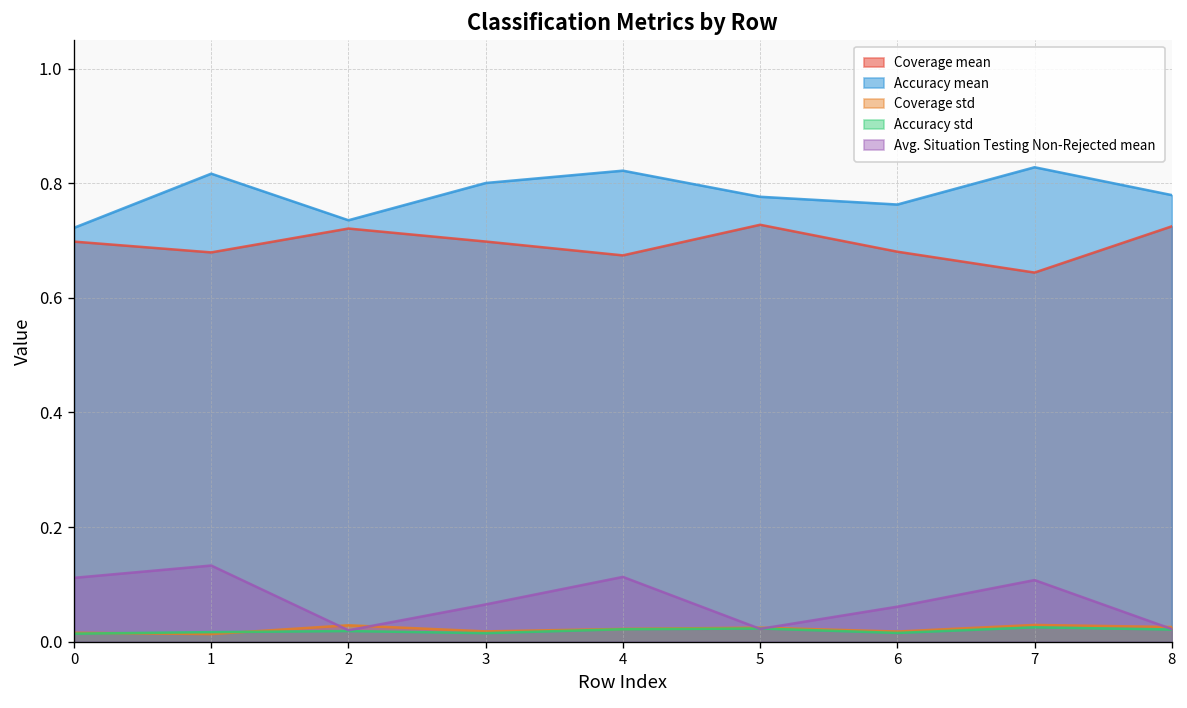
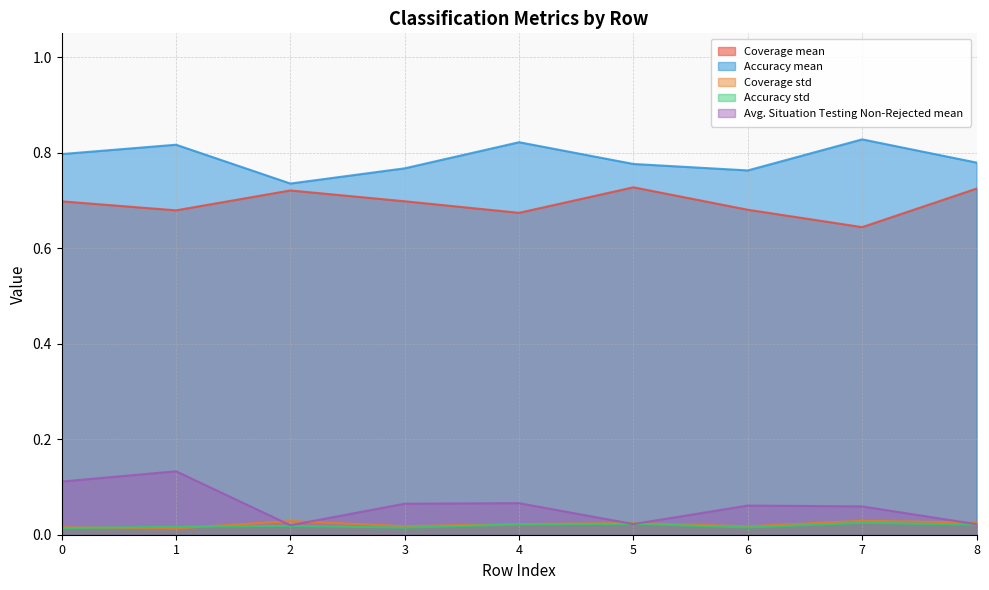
  {
    "Accuracy mean": {
-     "0": 0.72,
+     "0": 0.80,
      "1": 0.82,
      "2": 0.74,
-     "3": 0.80,
+     "3": 0.77,
      "4": 0.82,
      "5": 0.78,
      "6": 0.76,
      "7": 0.83,
      "8": 0.78
    },
    "Avg. Situation Testing Non-Rejected mean": {
      "0": 0.11,
      "1": 0.13,
      "3": 0.07,
-     "4": 0.11,
+     "4": 0.07,
      "6": 0.06,
-     "7": 0.11
+     "7": 0.06
    }
  }
